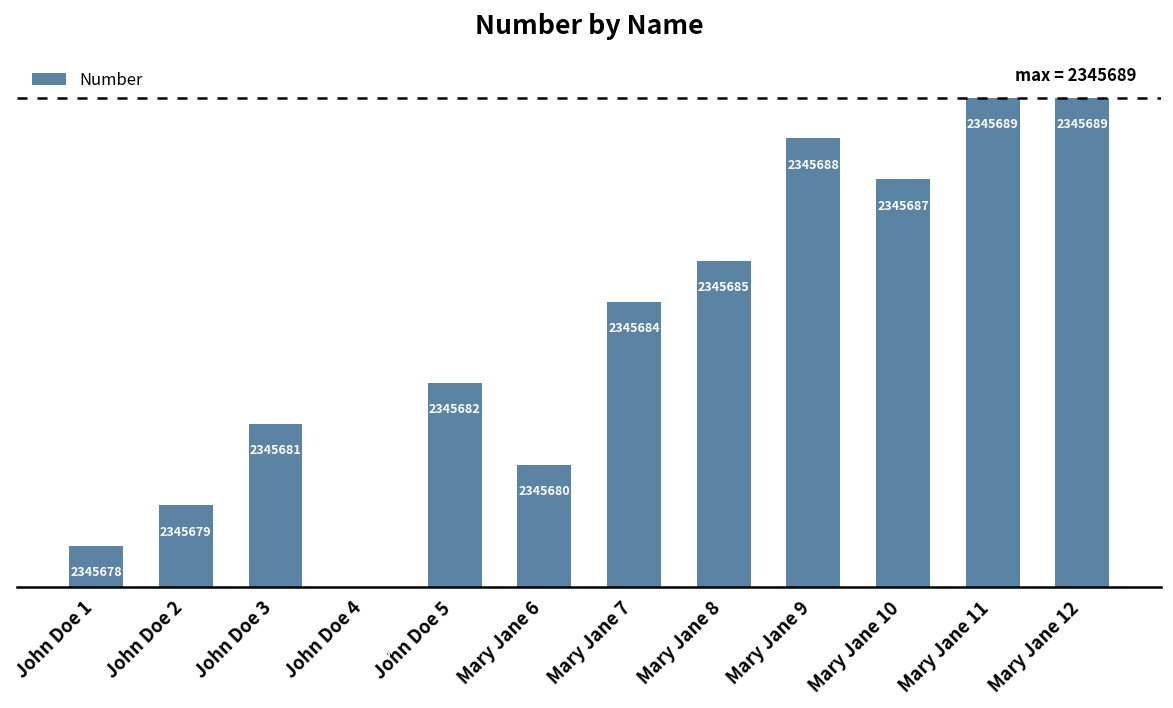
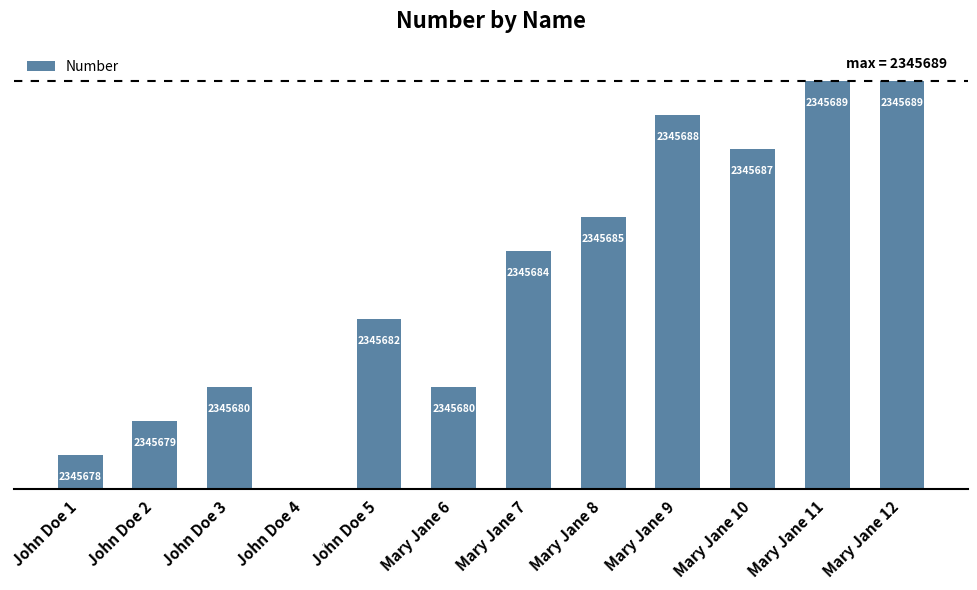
  {
    "John Doe 1": 2345678,
    "John Doe 2": 2345679,
-   "John Doe 3": 2345681,
+   "John Doe 3": 2345680,
    "John Doe 5": 2345682,
    "Mary Jane 6": 2345680,
    "Mary Jane 7": 2345684,
    "Mary Jane 8": 2345685,
    "Mary Jane 9": 2345688,
    "Mary Jane 10": 2345687,
    "Mary Jane 11": 2345689,
    "Mary Jane 12": 2345689
  }
